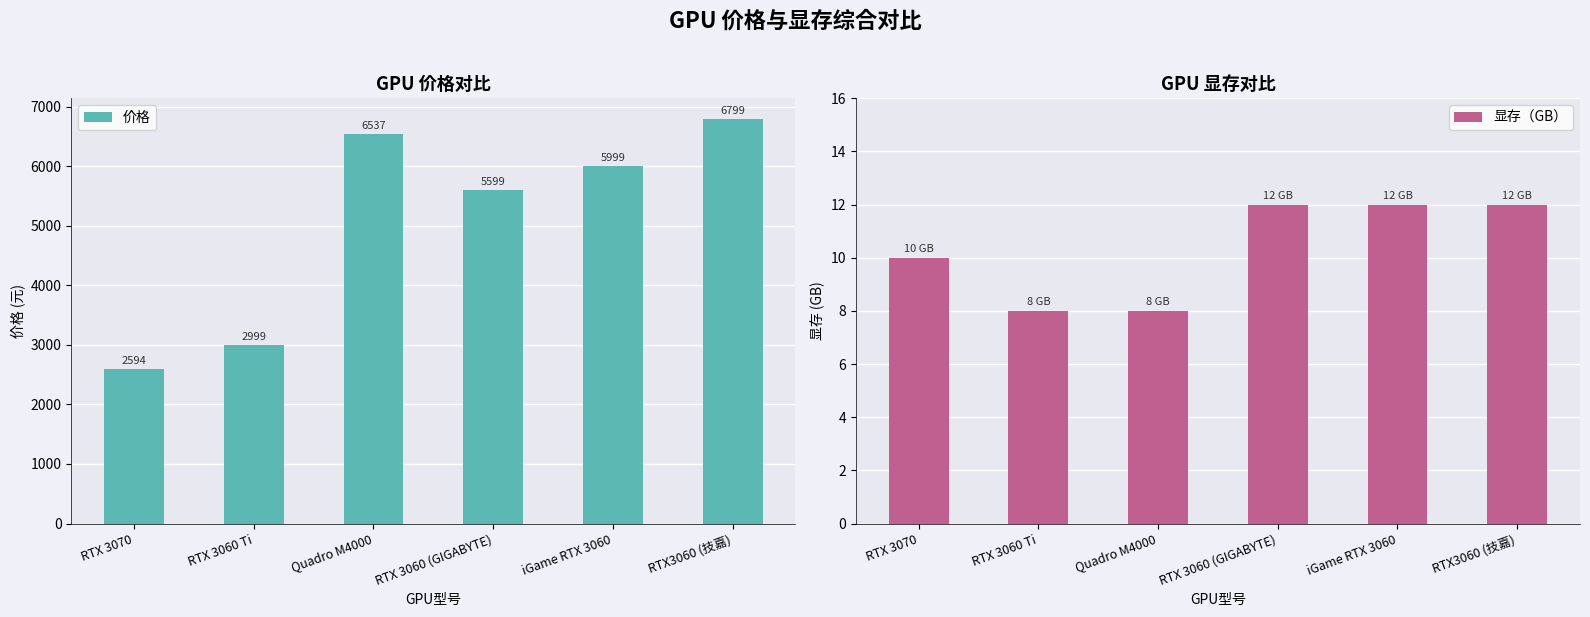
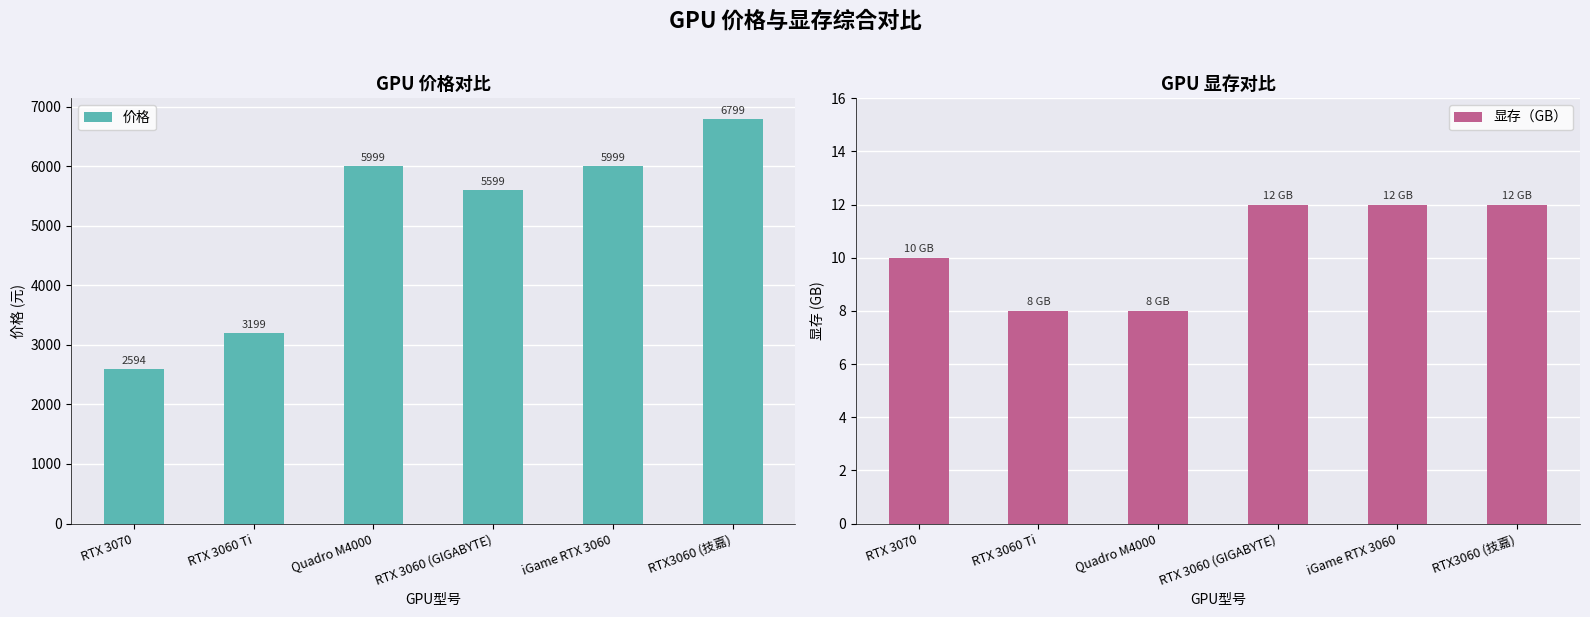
  {
    "GPU 价格对比": {
      "RTX 3070": 2594,
-     "RTX 3060 Ti": 2999,
-     "Quadro M4000": 6537,
+     "RTX 3060 Ti": 3199,
+     "Quadro M4000": 5999,
      "RTX 3060 (GIGABYTE)": 5599,
      "iGame RTX 3060": 5999,
      "RTX3060 (技嘉)": 6799
    },
    "GPU 显存对比": {
      "RTX 3070": 10,
      "RTX 3060 Ti": 8,
      "Quadro M4000": 8,
      "RTX 3060 (GIGABYTE)": 12,
      "iGame RTX 3060": 12,
      "RTX3060 (技嘉)": 12
    }
  }
